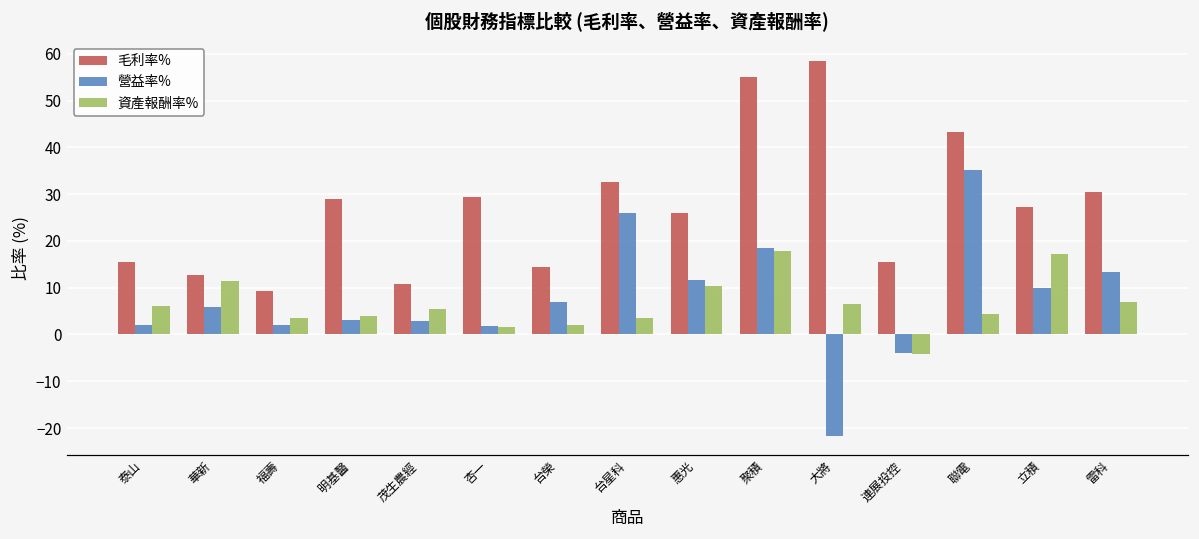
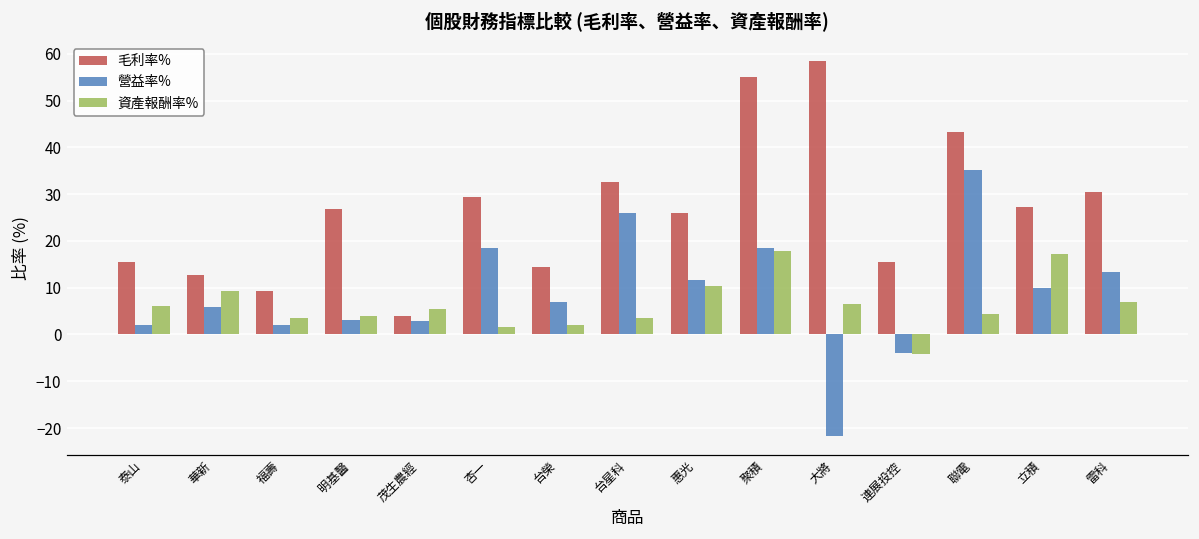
  {
    "毛利率%": {
      "泰山": 15,
      "華新": 13,
      "福壽": 9,
-     "明基醫": 29,
-     "茂生農經": 11,
+     "明基醫": 27,
+     "茂生農經": 4,
      "杏一": 29,
      "台榮": 15,
      "台星科": 33,
      "惠光": 26,
      "聚積": 55,
      "大將": 59,
      "連展投控": 15,
      "聯電": 43,
      "立積": 27,
      "雷科": 31
    },
    "營益率%": {
      "泰山": 2,
      "華新": 6,
      "福壽": 2,
      "明基醫": 3,
      "茂生農經": 3,
-     "杏一": 2,
+     "杏一": 19,
      "台榮": 7,
      "台星科": 26,
      "惠光": 12,
      "聚積": 18,
      "大將": -22,
      "連展投控": -4,
      "聯電": 35,
      "立積": 10,
      "雷科": 13
    },
    "資產報酬率%": {
      "泰山": 6,
-     "華新": 11,
+     "華新": 9,
      "福壽": 4,
      "明基醫": 4,
      "茂生農經": 6,
      "杏一": 2,
      "台榮": 2,
      "台星科": 4,
      "惠光": 10,
      "聚積": 18,
      "大將": 7,
      "連展投控": -4,
      "聯電": 4,
      "立積": 17,
      "雷科": 7
    }
  }
